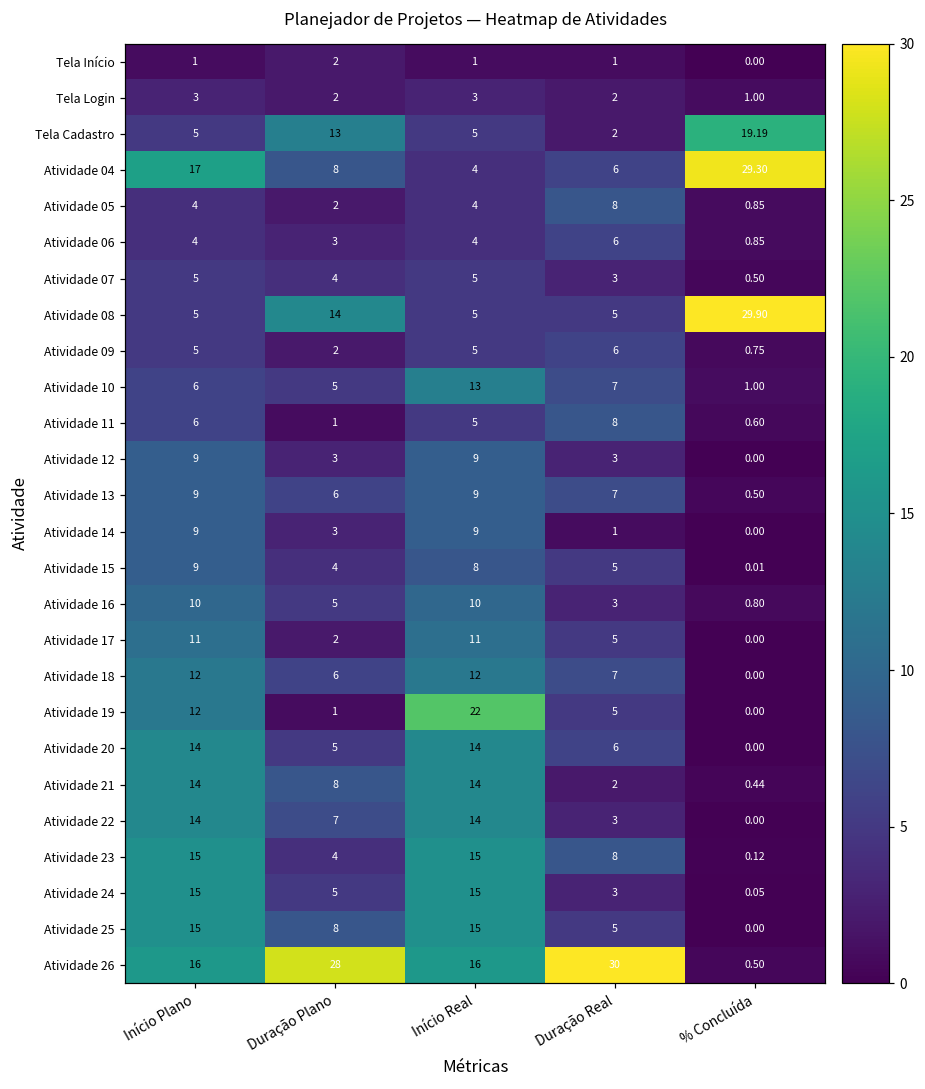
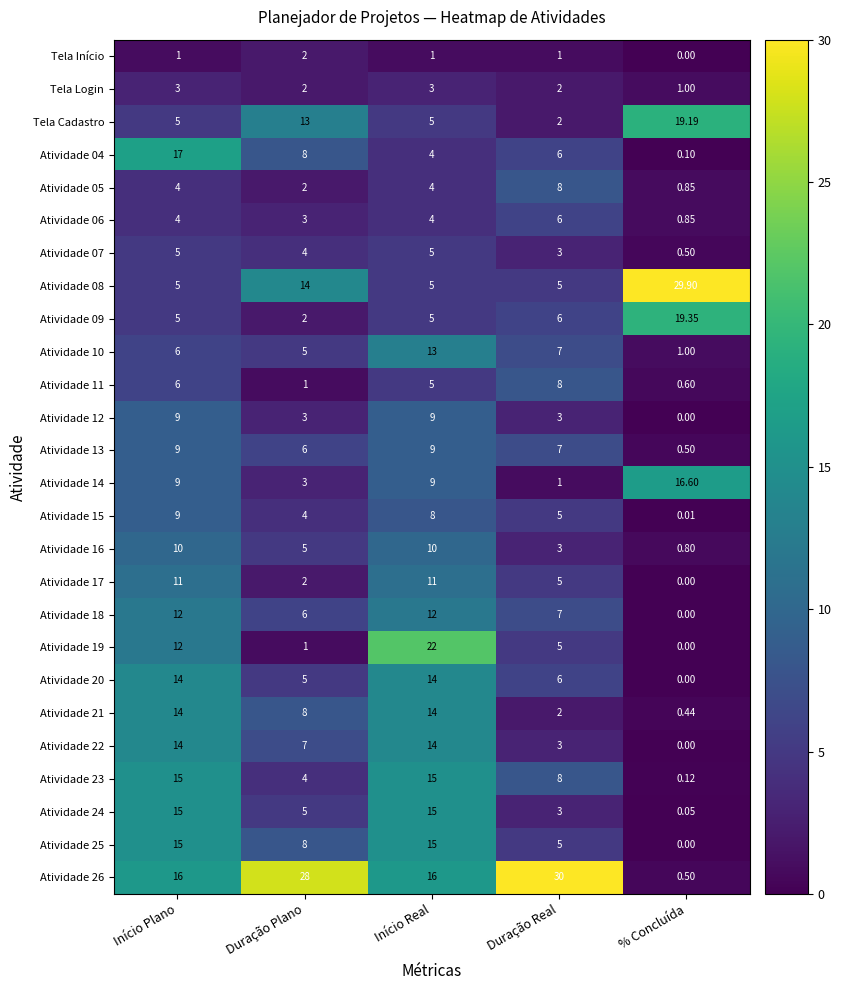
  {
    "Tela Início": {
      "Início Plano": 1,
      "Duração Plano": 2,
      "Início Real": 1,
      "Duração Real": 1,
      "% Concluída": 0.00
    },
    "Tela Login": {
      "Início Plano": 3,
      "Duração Plano": 2,
      "Início Real": 3,
      "Duração Real": 2,
      "% Concluída": 1.00
    },
    "Tela Cadastro": {
      "Início Plano": 5,
      "Duração Plano": 13,
      "Início Real": 5,
      "Duração Real": 2,
      "% Concluída": 19.19
    },
    "Atividade 04": {
      "Início Plano": 17,
      "Duração Plano": 8,
      "Início Real": 4,
      "Duração Real": 6,
-     "% Concluída": 29.30
+     "% Concluída": 0.10
    },
    "Atividade 05": {
      "Início Plano": 4,
      "Duração Plano": 2,
      "Início Real": 4,
      "Duração Real": 8,
      "% Concluída": 0.85
    },
    "Atividade 06": {
      "Início Plano": 4,
      "Duração Plano": 3,
      "Início Real": 4,
      "Duração Real": 6,
      "% Concluída": 0.85
    },
    "Atividade 07": {
      "Início Plano": 5,
      "Duração Plano": 4,
      "Início Real": 5,
      "Duração Real": 3,
      "% Concluída": 0.50
    },
    "Atividade 08": {
      "Início Plano": 5,
      "Duração Plano": 14,
      "Início Real": 5,
      "Duração Real": 5,
      "% Concluída": 29.90
    },
    "Atividade 09": {
      "Início Plano": 5,
      "Duração Plano": 2,
      "Início Real": 5,
      "Duração Real": 6,
-     "% Concluída": 0.75
+     "% Concluída": 19.35
    },
    "Atividade 10": {
      "Início Plano": 6,
      "Duração Plano": 5,
      "Início Real": 13,
      "Duração Real": 7,
      "% Concluída": 1.00
    },
    "Atividade 11": {
      "Início Plano": 6,
      "Duração Plano": 1,
      "Início Real": 5,
      "Duração Real": 8,
      "% Concluída": 0.60
    },
    "Atividade 12": {
      "Início Plano": 9,
      "Duração Plano": 3,
      "Início Real": 9,
      "Duração Real": 3,
      "% Concluída": 0.00
    },
    "Atividade 13": {
      "Início Plano": 9,
      "Duração Plano": 6,
      "Início Real": 9,
      "Duração Real": 7,
      "% Concluída": 0.50
    },
    "Atividade 14": {
      "Início Plano": 9,
      "Duração Plano": 3,
      "Início Real": 9,
      "Duração Real": 1,
-     "% Concluída": 0.00
+     "% Concluída": 16.60
    },
    "Atividade 15": {
      "Início Plano": 9,
      "Duração Plano": 4,
      "Início Real": 8,
      "Duração Real": 5,
      "% Concluída": 0.01
    },
    "Atividade 16": {
      "Início Plano": 10,
      "Duração Plano": 5,
      "Início Real": 10,
      "Duração Real": 3,
      "% Concluída": 0.80
    },
    "Atividade 17": {
      "Início Plano": 11,
      "Duração Plano": 2,
      "Início Real": 11,
      "Duração Real": 5,
      "% Concluída": 0.00
    },
    "Atividade 18": {
      "Início Plano": 12,
      "Duração Plano": 6,
      "Início Real": 12,
      "Duração Real": 7,
      "% Concluída": 0.00
    },
    "Atividade 19": {
      "Início Plano": 12,
      "Duração Plano": 1,
      "Início Real": 22,
      "Duração Real": 5,
      "% Concluída": 0.00
    },
    "Atividade 20": {
      "Início Plano": 14,
      "Duração Plano": 5,
      "Início Real": 14,
      "Duração Real": 6,
      "% Concluída": 0.00
    },
    "Atividade 21": {
      "Início Plano": 14,
      "Duração Plano": 8,
      "Início Real": 14,
      "Duração Real": 2,
      "% Concluída": 0.44
    },
    "Atividade 22": {
      "Início Plano": 14,
      "Duração Plano": 7,
      "Início Real": 14,
      "Duração Real": 3,
      "% Concluída": 0.00
    },
    "Atividade 23": {
      "Início Plano": 15,
      "Duração Plano": 4,
      "Início Real": 15,
      "Duração Real": 8,
      "% Concluída": 0.12
    },
    "Atividade 24": {
      "Início Plano": 15,
      "Duração Plano": 5,
      "Início Real": 15,
      "Duração Real": 3,
      "% Concluída": 0.05
    },
    "Atividade 25": {
      "Início Plano": 15,
      "Duração Plano": 8,
      "Início Real": 15,
      "Duração Real": 5,
      "% Concluída": 0.00
    },
    "Atividade 26": {
      "Início Plano": 16,
      "Duração Plano": 28,
      "Início Real": 16,
      "Duração Real": 30,
      "% Concluída": 0.50
    }
  }
